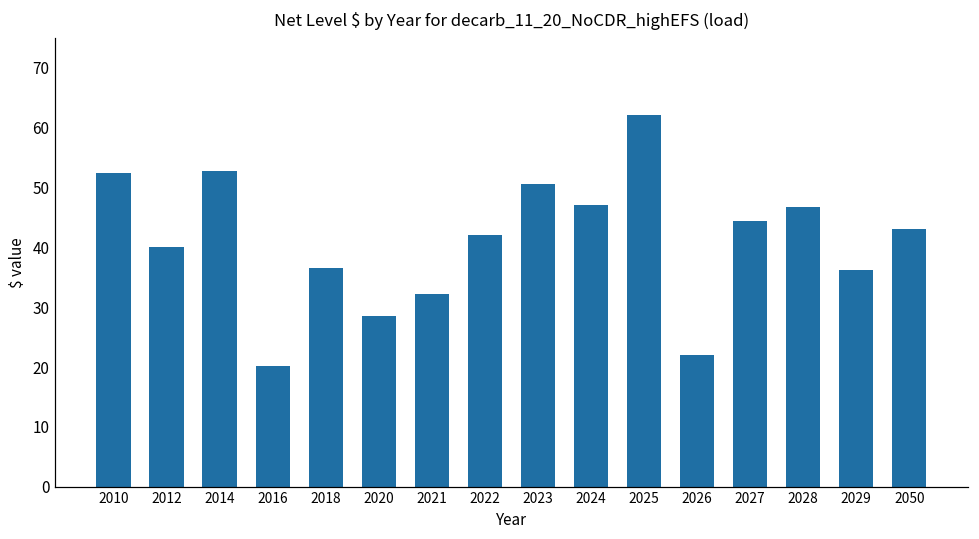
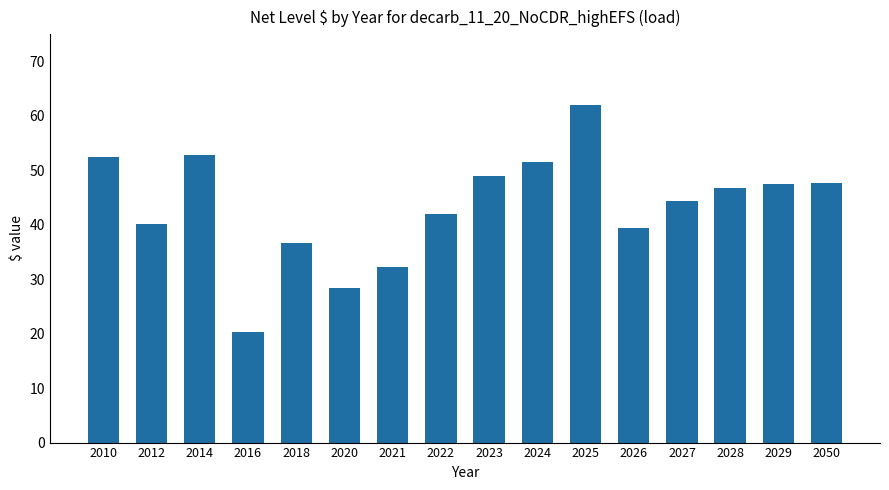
  {
    "2010": 52,
    "2012": 40,
    "2014": 53,
    "2016": 20,
    "2018": 37,
    "2020": 28,
    "2021": 32,
    "2022": 42,
-   "2023": 51,
-   "2024": 47,
+   "2023": 49,
+   "2024": 51,
    "2025": 62,
-   "2026": 22,
+   "2026": 39,
    "2027": 44,
    "2028": 47,
-   "2029": 36,
-   "2050": 43
+   "2029": 47,
+   "2050": 48
  }
